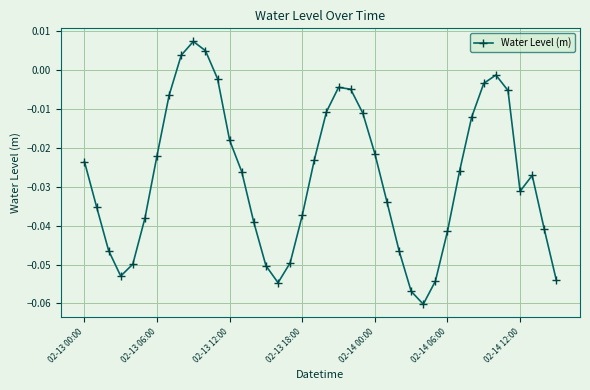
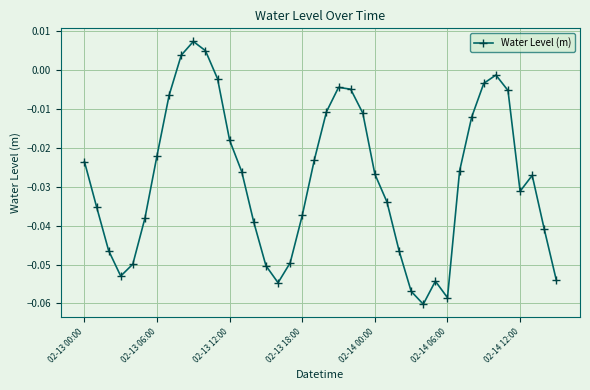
  {
    "02-13 00:00": -0.024,
    "02-13 06:00": -0.022,
    "02-13 12:00": -0.018,
    "02-13 18:00": -0.037,
-   "02-14 00:00": -0.022,
-   "02-14 06:00": -0.041,
+   "02-14 00:00": -0.027,
+   "02-14 06:00": -0.059,
    "02-14 12:00": -0.031
  }
